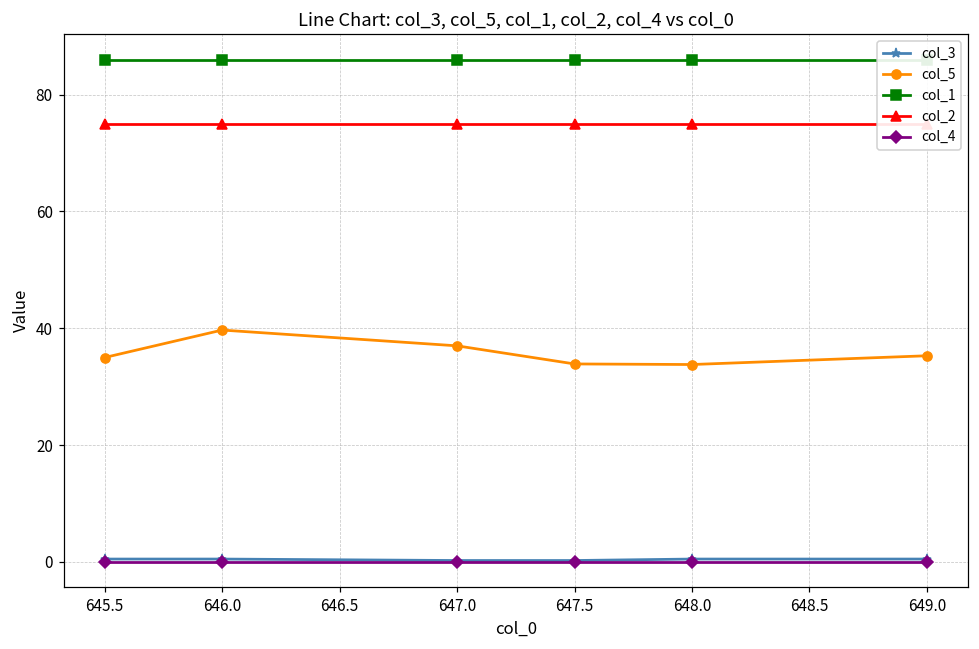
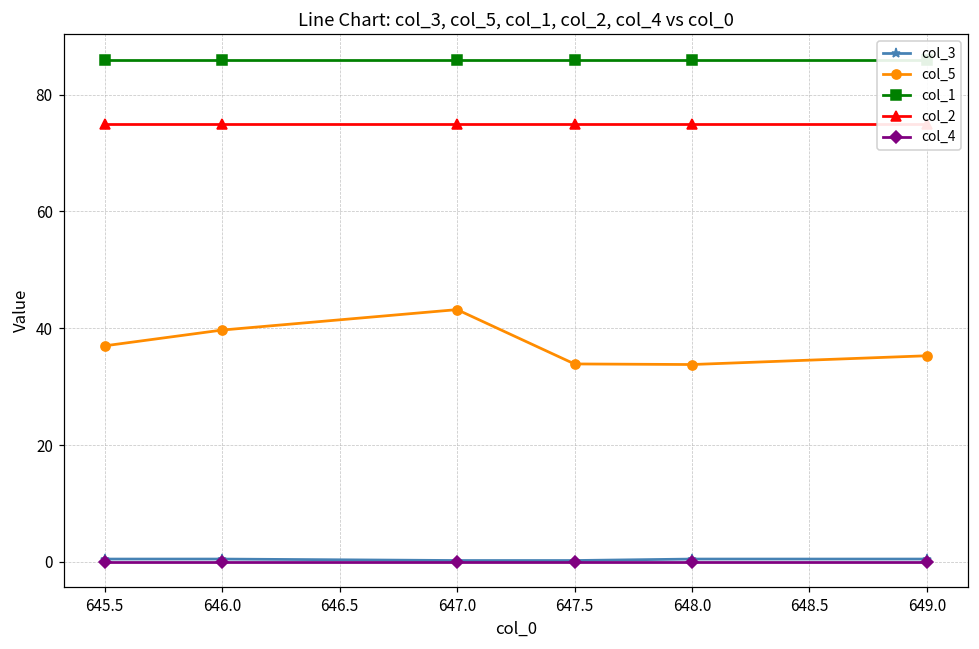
  {
    "col_3": {
      "645.5": 1,
      "646.0": 1,
      "648.0": 1,
      "649.0": 1
    },
    "col_5": {
-     "645.5": 35,
+     "645.5": 37,
      "646.0": 40,
-     "647.0": 37,
+     "647.0": 43,
      "647.5": 34,
      "648.0": 34,
      "649.0": 35
    },
    "col_1": {
      "645.5": 86,
      "646.0": 86,
      "647.0": 86,
      "647.5": 86,
      "648.0": 86
    },
    "col_2": {
      "645.5": 75,
      "646.0": 75,
      "647.0": 75,
      "647.5": 75,
      "648.0": 75
    },
    "col_4": {
      "645.5": 0,
      "646.0": 0,
      "648.0": 0,
      "649.0": 0
    }
  }
